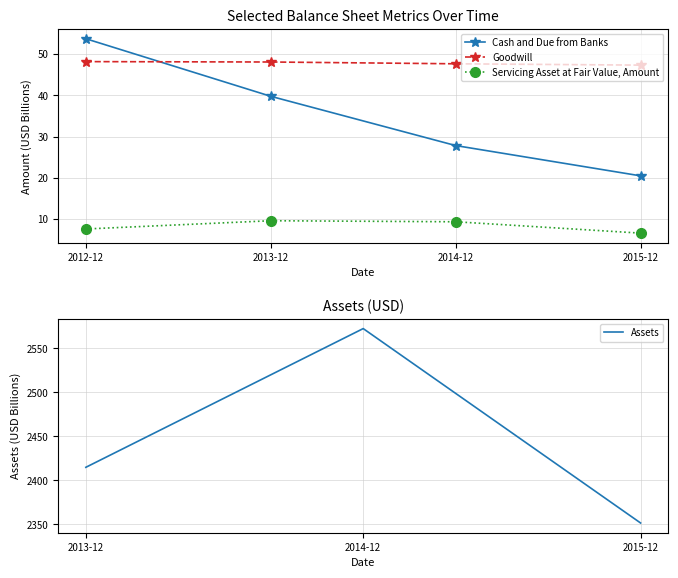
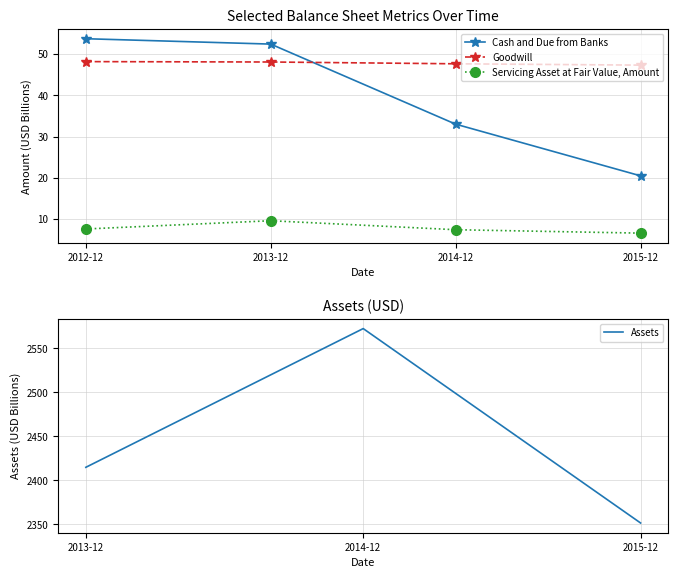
  {
    "Selected Balance Sheet Metrics Over Time": {
      "Cash and Due from Banks": {
        "2012-12": 54,
-       "2013-12": 40,
-       "2014-12": 28,
+       "2013-12": 52,
+       "2014-12": 33,
        "2015-12": 20
      },
      "Goodwill": {
        "2012-12": 48,
        "2013-12": 48,
        "2014-12": 48
      },
      "Servicing Asset at Fair Value, Amount": {
        "2012-12": 8,
        "2013-12": 10,
-       "2014-12": 9,
+       "2014-12": 7,
        "2015-12": 7
      }
    },
    "Assets (USD)": {
      "2013-12": 2410,
      "2014-12": 2570,
      "2015-12": 2350
    }
  }
